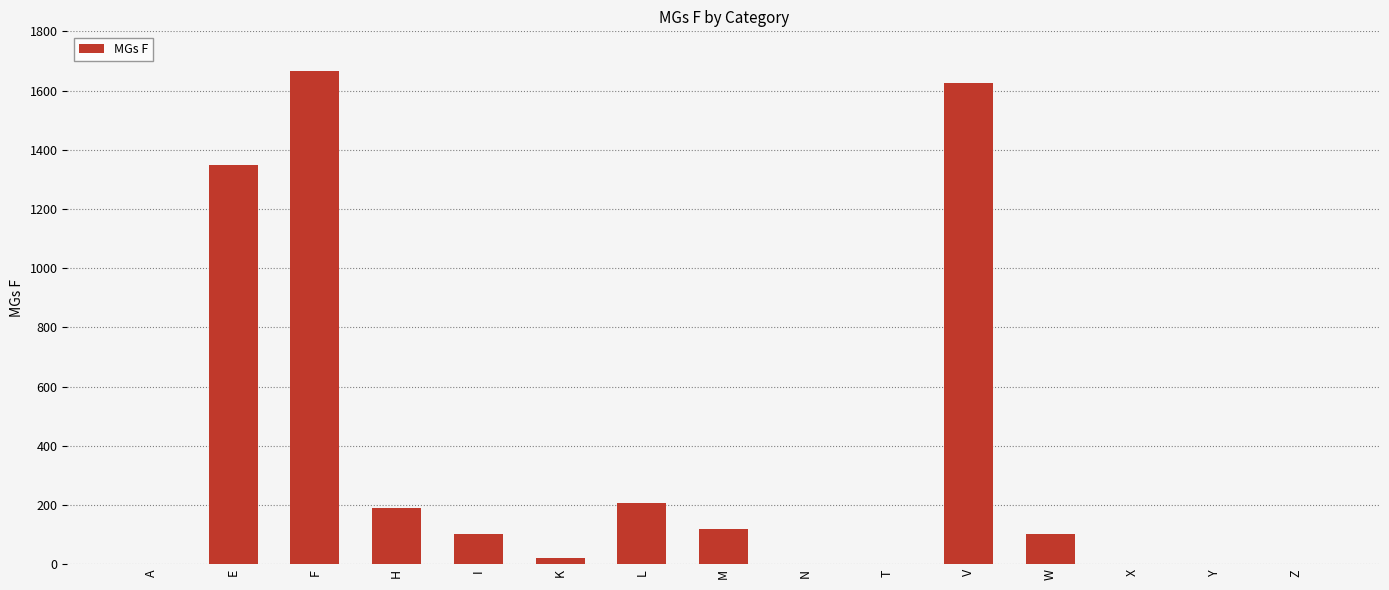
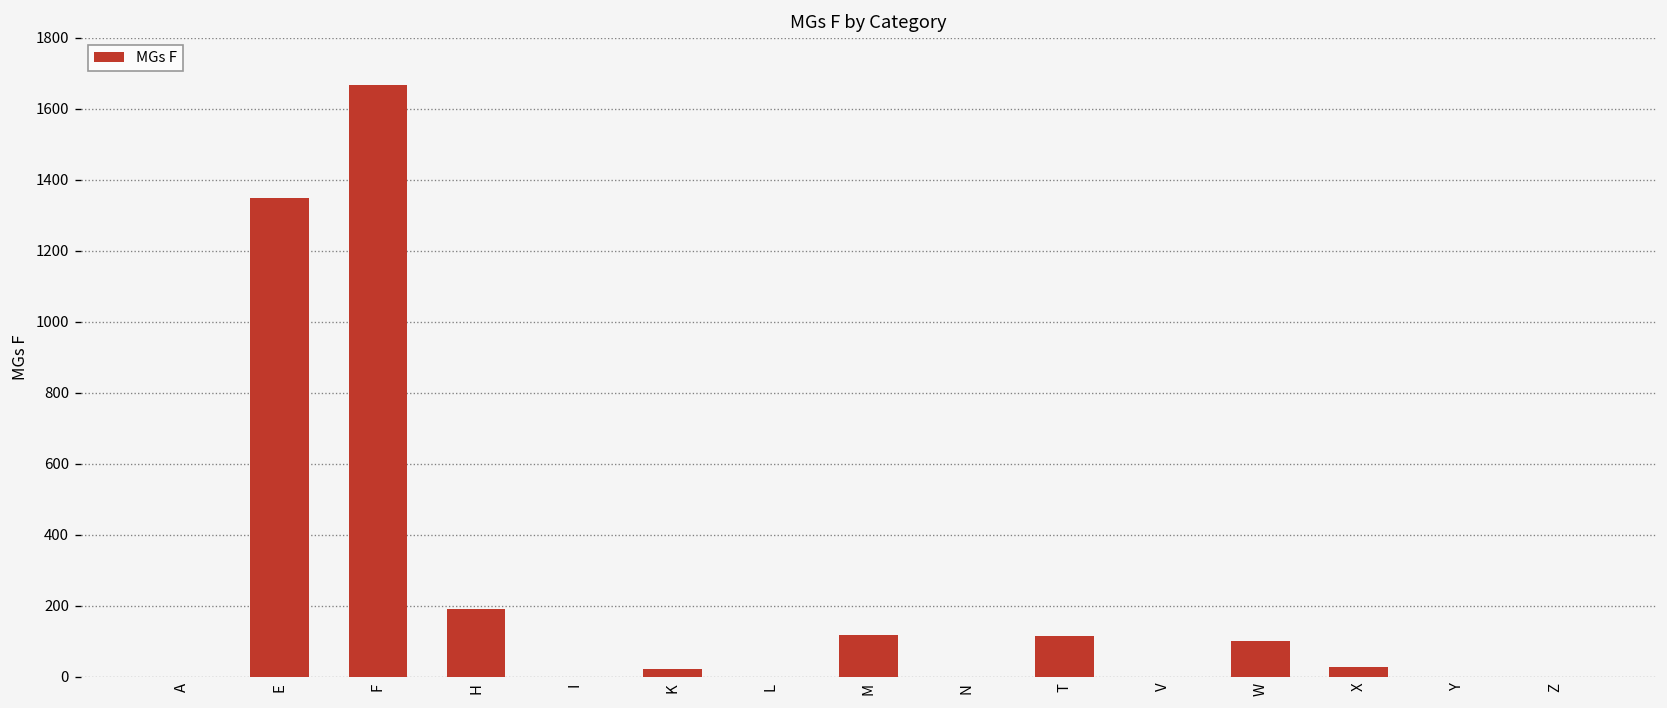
  {
    "A": 0,
    "E": 1350,
    "F": 1670,
    "H": 190,
-   "I": 100,
+   "I": 0,
    "K": 20,
-   "L": 210,
+   "L": 0,
    "M": 120,
    "N": 0,
-   "T": 0,
-   "V": 1630,
+   "T": 120,
+   "V": 0,
    "W": 100,
-   "X": 0,
+   "X": 30,
    "Y": 0,
    "Z": 0
  }
